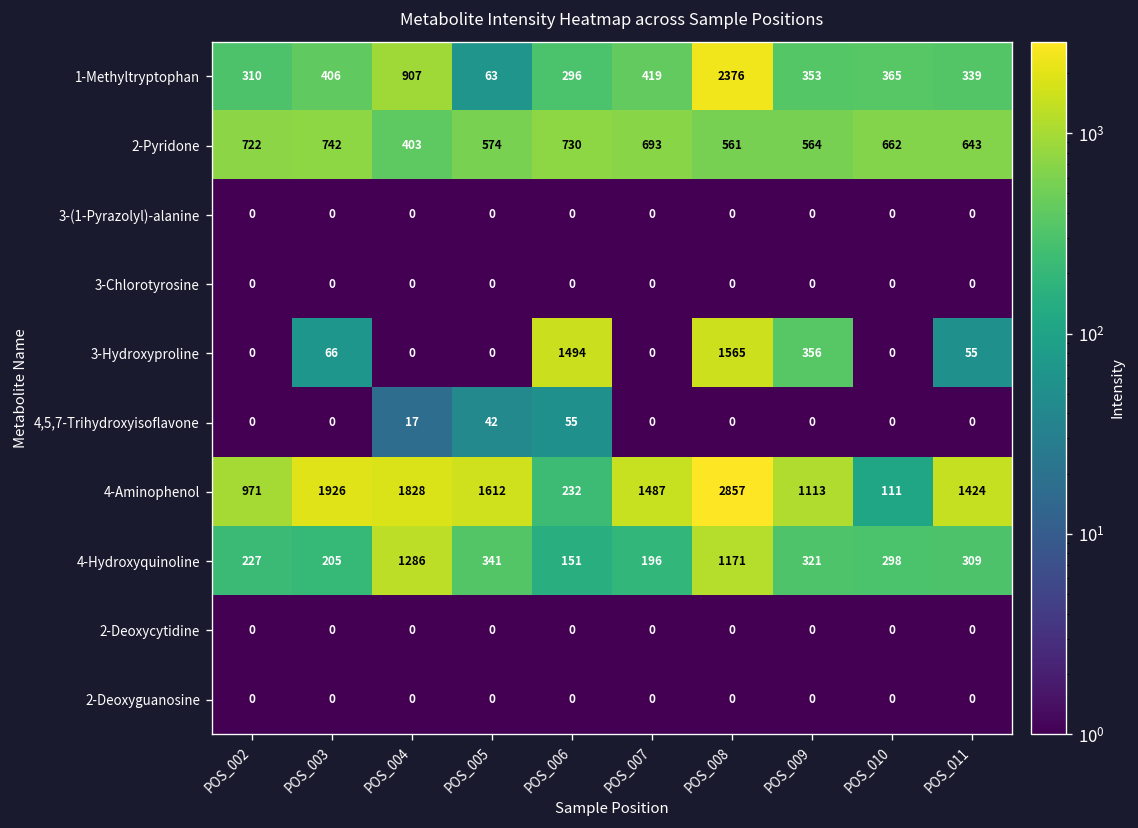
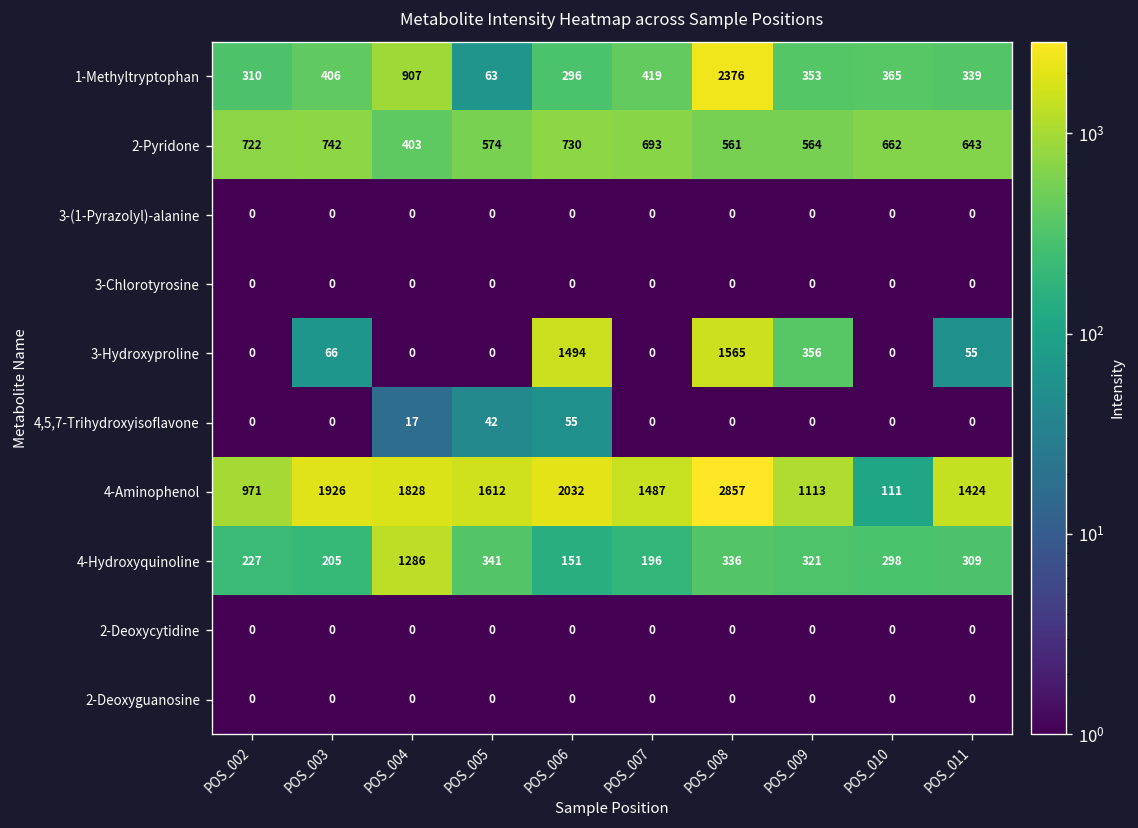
  {
    "1-Methyltryptophan": {
      "POS_002": 310,
      "POS_003": 406,
      "POS_004": 907,
      "POS_005": 63,
      "POS_006": 296,
      "POS_007": 419,
      "POS_008": 2376,
      "POS_009": 353,
      "POS_010": 365,
      "POS_011": 339
    },
    "2-Pyridone": {
      "POS_002": 722,
      "POS_003": 742,
      "POS_004": 403,
      "POS_005": 574,
      "POS_006": 730,
      "POS_007": 693,
      "POS_008": 561,
      "POS_009": 564,
      "POS_010": 662,
      "POS_011": 643
    },
    "3-(1-Pyrazolyl)-alanine": {
      "POS_002": 0,
      "POS_003": 0,
      "POS_004": 0,
      "POS_005": 0,
      "POS_006": 0,
      "POS_007": 0,
      "POS_008": 0,
      "POS_009": 0,
      "POS_010": 0,
      "POS_011": 0
    },
    "3-Chlorotyrosine": {
      "POS_002": 0,
      "POS_003": 0,
      "POS_004": 0,
      "POS_005": 0,
      "POS_006": 0,
      "POS_007": 0,
      "POS_008": 0,
      "POS_009": 0,
      "POS_010": 0,
      "POS_011": 0
    },
    "3-Hydroxyproline": {
      "POS_002": 0,
      "POS_003": 66,
      "POS_004": 0,
      "POS_005": 0,
      "POS_006": 1494,
      "POS_007": 0,
      "POS_008": 1565,
      "POS_009": 356,
      "POS_010": 0,
      "POS_011": 55
    },
    "4,5,7-Trihydroxyisoflavone": {
      "POS_002": 0,
      "POS_003": 0,
      "POS_004": 17,
      "POS_005": 42,
      "POS_006": 55,
      "POS_007": 0,
      "POS_008": 0,
      "POS_009": 0,
      "POS_010": 0,
      "POS_011": 0
    },
    "4-Aminophenol": {
      "POS_002": 971,
      "POS_003": 1926,
      "POS_004": 1828,
      "POS_005": 1612,
-     "POS_006": 232,
+     "POS_006": 2032,
      "POS_007": 1487,
      "POS_008": 2857,
      "POS_009": 1113,
      "POS_010": 111,
      "POS_011": 1424
    },
    "4-Hydroxyquinoline": {
      "POS_002": 227,
      "POS_003": 205,
      "POS_004": 1286,
      "POS_005": 341,
      "POS_006": 151,
      "POS_007": 196,
-     "POS_008": 1171,
+     "POS_008": 336,
      "POS_009": 321,
      "POS_010": 298,
      "POS_011": 309
    },
    "2-Deoxycytidine": {
      "POS_002": 0,
      "POS_003": 0,
      "POS_004": 0,
      "POS_005": 0,
      "POS_006": 0,
      "POS_007": 0,
      "POS_008": 0,
      "POS_009": 0,
      "POS_010": 0,
      "POS_011": 0
    },
    "2-Deoxyguanosine": {
      "POS_002": 0,
      "POS_003": 0,
      "POS_004": 0,
      "POS_005": 0,
      "POS_006": 0,
      "POS_007": 0,
      "POS_008": 0,
      "POS_009": 0,
      "POS_010": 0,
      "POS_011": 0
    }
  }
